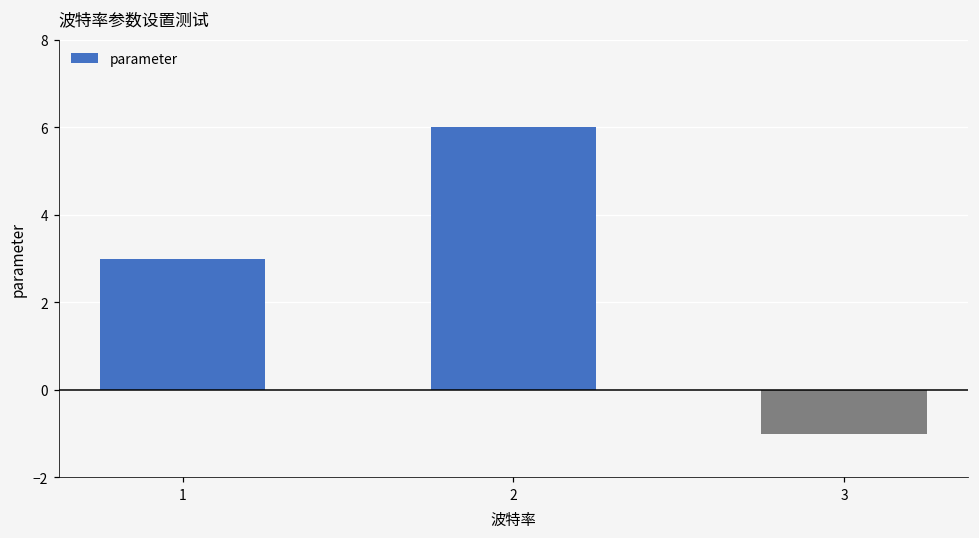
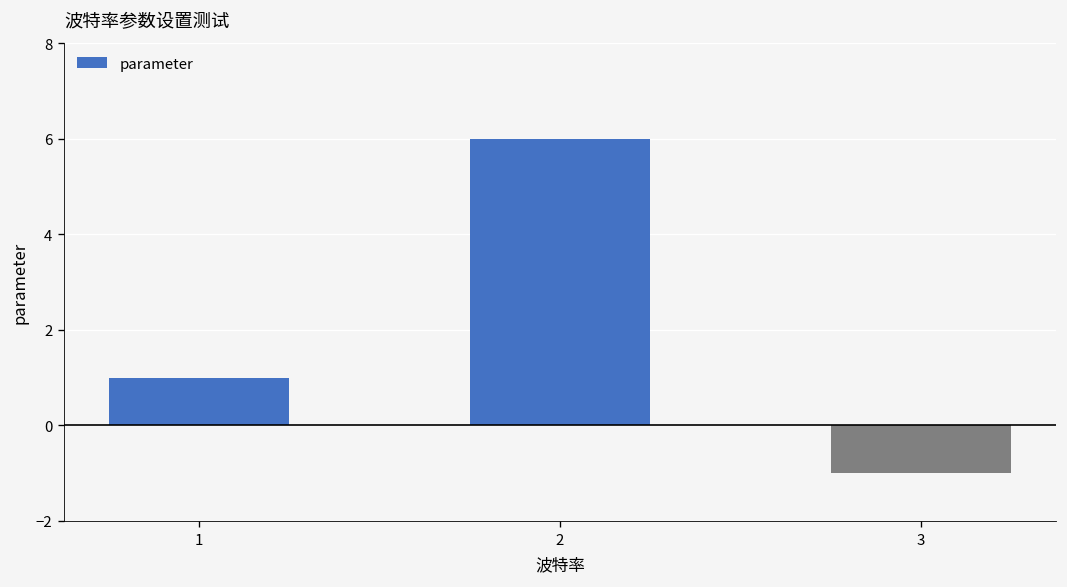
  {
-   "1": 3,
+   "1": 1,
    "2": 6,
    "3": -1
  }
